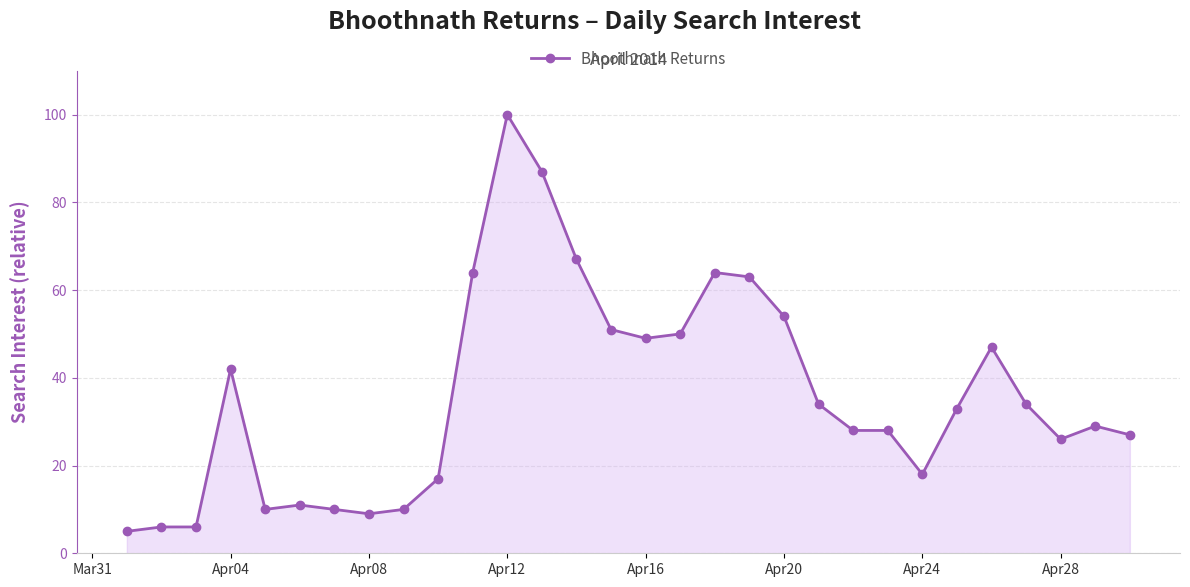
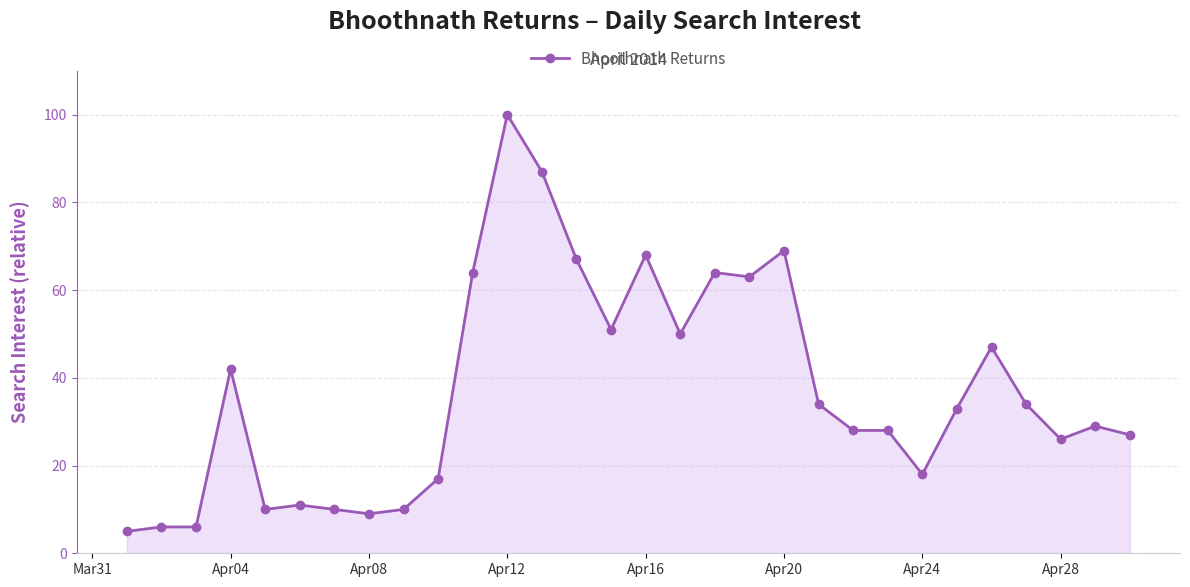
  {
    "Apr04": 42,
    "Apr08": 9,
    "Apr12": 100,
-   "Apr16": 49,
-   "Apr20": 54,
+   "Apr16": 68,
+   "Apr20": 69,
    "Apr24": 18,
    "Apr28": 26
  }
